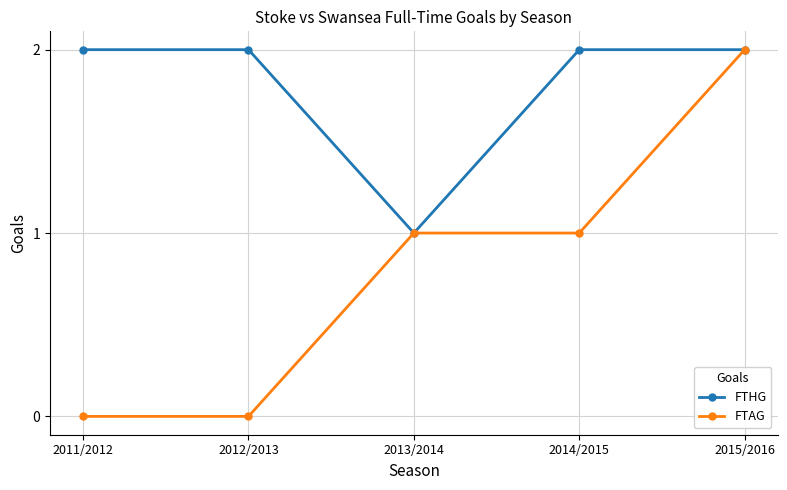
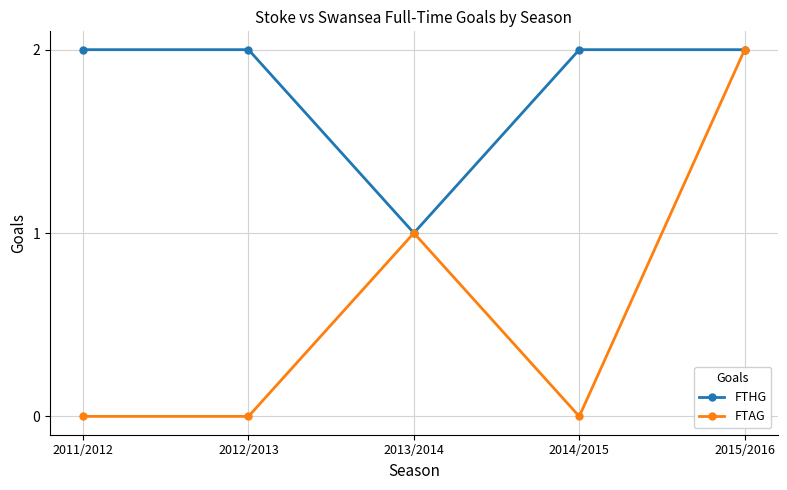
  {
    "FTHG": {
      "2011/2012": 2,
      "2012/2013": 2,
      "2014/2015": 2
    },
    "FTAG": {
      "2011/2012": 0,
      "2012/2013": 0,
-     "2014/2015": 1
+     "2014/2015": 0
    }
  }
